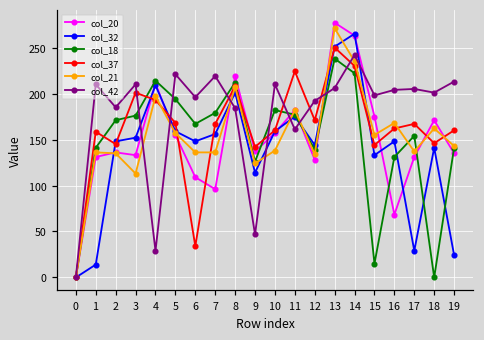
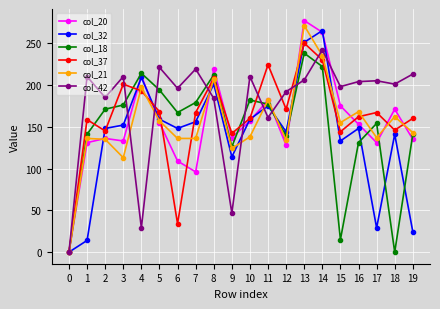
  {
    "col_20": {
      "1": 130,
      "3": 130,
      "6": 110,
      "7": 100,
      "8": 220,
      "9": 140,
      "12": 130,
      "13": 280,
      "15": 180,
-     "16": 70,
+     "16": 150,
      "17": 130,
      "18": 170,
      "19": 140
    },
    "col_32": {
      "1": 10,
      "3": 150,
      "6": 150,
      "7": 160,
      "8": 200,
      "9": 110,
      "12": 140,
      "15": 130,
      "16": 150,
      "17": 30,
      "18": 140,
      "19": 20
    },
    "col_18": {
      "1": 140,
      "2": 170,
      "3": 180,
      "4": 210,
      "5": 190,
      "6": 170,
      "7": 180,
      "8": 210,
      "10": 180,
      "12": 140,
      "13": 240,
      "14": 220,
      "15": 20,
      "16": 130,
      "17": 150,
      "18": 0
    },
    "col_37": {
      "1": 160,
      "3": 200,
      "4": 190,
      "5": 170,
      "6": 30,
      "7": 170,
      "9": 140,
      "11": 220,
      "12": 170,
      "14": 230,
      "15": 140,
      "16": 160,
      "17": 170,
      "18": 150,
      "19": 160
    },
    "col_21": {
      "1": 140,
      "3": 110,
      "4": 200,
      "6": 140,
      "7": 140,
      "10": 140,
      "12": 130,
      "13": 270,
      "14": 240,
      "15": 160,
      "16": 170,
      "17": 140,
      "18": 160
    },
    "col_42": {
      "2": 190,
      "3": 210,
      "4": 30,
      "5": 220,
      "6": 200,
      "7": 220,
      "8": 180,
      "9": 50,
      "10": 210,
      "11": 160,
      "12": 190,
      "13": 210,
      "14": 240,
      "15": 200,
      "16": 200,
      "17": 210,
      "18": 200,
      "19": 210
    }
  }
